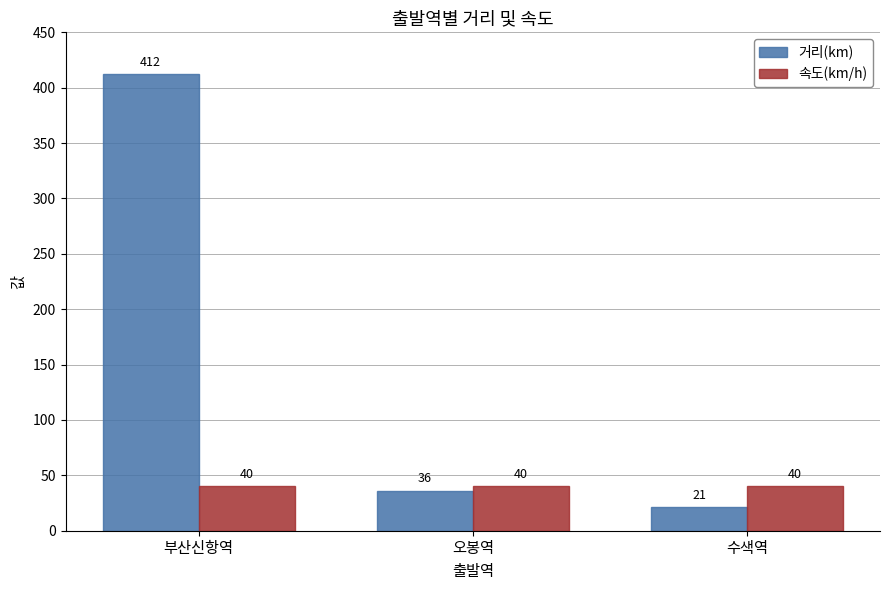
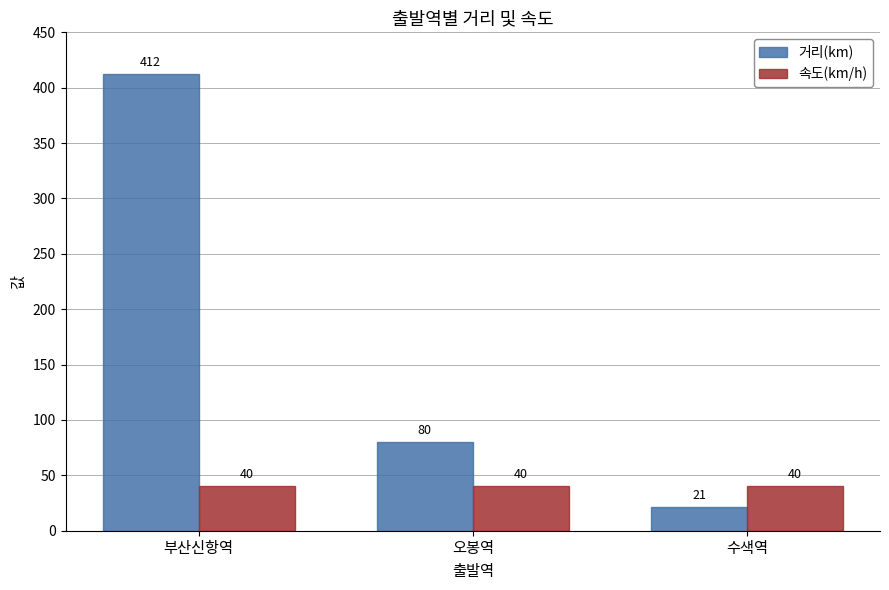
  {
    "거리(km)": {
      "부산신항역": 412,
-     "오봉역": 36,
+     "오봉역": 80,
      "수색역": 21
    },
    "속도(km/h)": {
      "부산신항역": 40,
      "오봉역": 40,
      "수색역": 40
    }
  }
